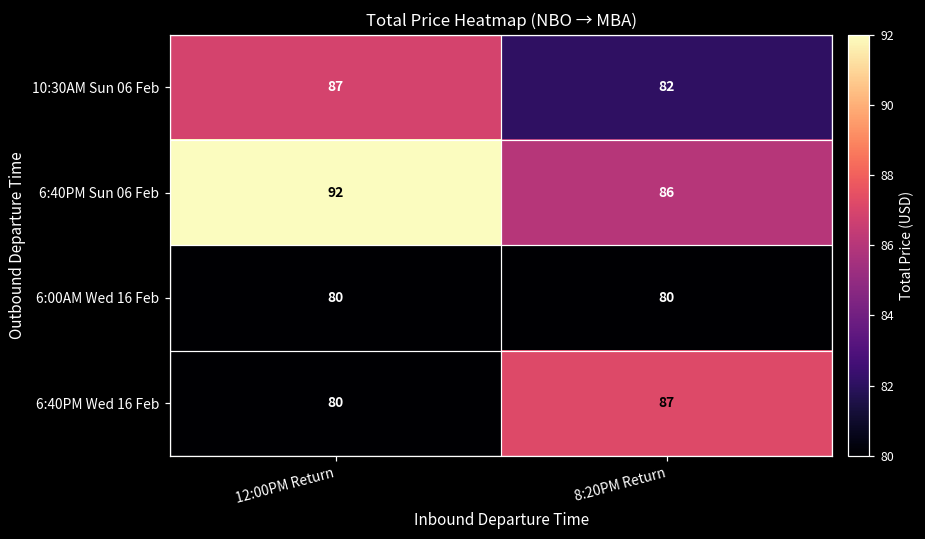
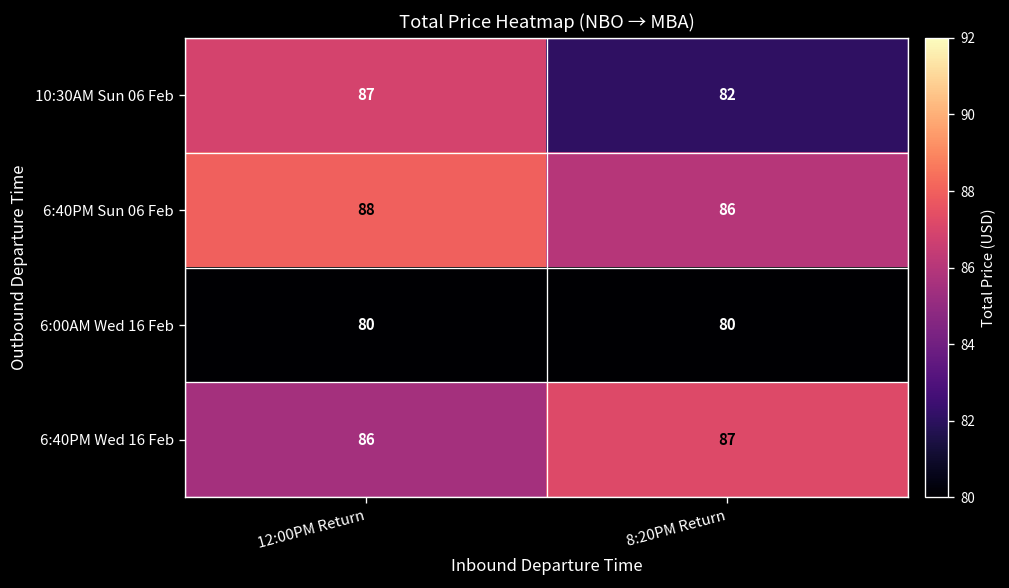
  {
    "10:30AM Sun 06 Feb": {
      "12:00PM Return": 87,
      "8:20PM Return": 82
    },
    "6:40PM Sun 06 Feb": {
-     "12:00PM Return": 92,
+     "12:00PM Return": 88,
      "8:20PM Return": 86
    },
    "6:00AM Wed 16 Feb": {
      "12:00PM Return": 80,
      "8:20PM Return": 80
    },
    "6:40PM Wed 16 Feb": {
-     "12:00PM Return": 80,
+     "12:00PM Return": 86,
      "8:20PM Return": 87
    }
  }
